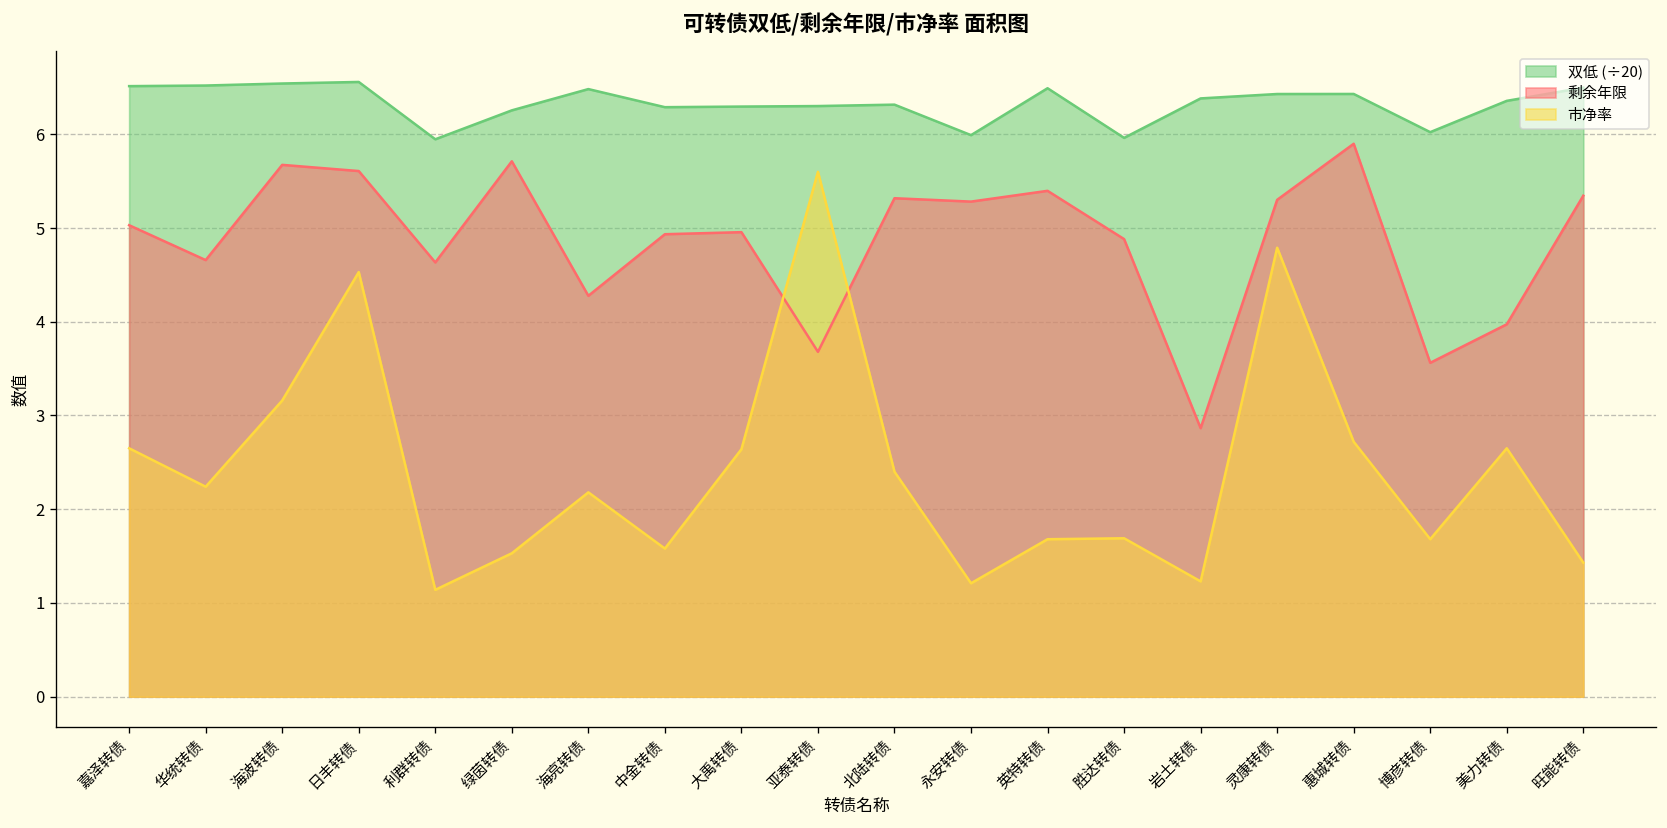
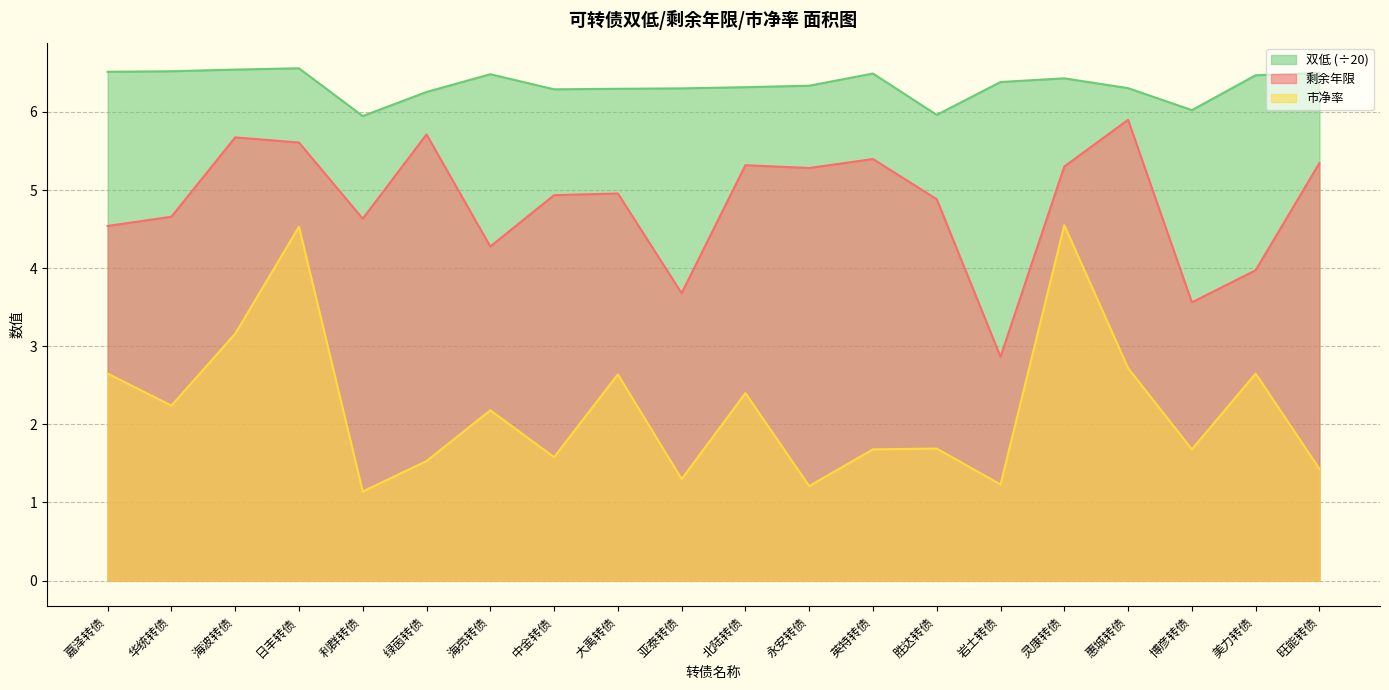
  {
    "双低 (÷20)": {
      "嘉泽转债": 6.5,
      "华统转债": 6.5,
      "海波转债": 6.5,
      "日丰转债": 6.6,
      "利群转债": 5.9,
      "绿茵转债": 6.3,
      "海亮转债": 6.5,
      "中金转债": 6.3,
      "大禹转债": 6.3,
      "亚泰转债": 6.3,
      "北陆转债": 6.3,
-     "永安转债": 6.0,
+     "永安转债": 6.3,
      "英特转债": 6.5,
      "胜达转债": 6.0,
      "岩土转债": 6.4,
      "灵康转债": 6.4,
-     "惠城转债": 6.4,
+     "惠城转债": 6.3,
      "博彦转债": 6.0,
-     "美力转债": 6.4
+     "美力转债": 6.5
    },
    "剩余年限": {
-     "嘉泽转债": 5.0,
+     "嘉泽转债": 4.5,
      "华统转债": 4.7,
      "海波转债": 5.7,
      "日丰转债": 5.6,
      "利群转债": 4.6,
      "绿茵转债": 5.7,
      "海亮转债": 4.3,
      "中金转债": 4.9,
      "大禹转债": 5.0,
      "亚泰转债": 3.7,
      "北陆转债": 5.3,
      "永安转债": 5.3,
      "英特转债": 5.4,
      "胜达转债": 4.9,
      "岩土转债": 2.9,
      "灵康转债": 5.3,
      "惠城转债": 5.9,
      "博彦转债": 3.6,
      "美力转债": 4.0,
      "旺能转债": 5.3
    },
    "市净率": {
      "嘉泽转债": 2.7,
      "华统转债": 2.2,
      "海波转债": 3.2,
      "日丰转债": 4.5,
      "利群转债": 1.1,
      "绿茵转债": 1.5,
      "海亮转债": 2.2,
      "中金转债": 1.6,
      "大禹转债": 2.6,
-     "亚泰转债": 5.6,
+     "亚泰转债": 1.3,
      "北陆转债": 2.4,
      "永安转债": 1.2,
      "英特转债": 1.7,
      "胜达转债": 1.7,
      "岩土转债": 1.2,
-     "灵康转债": 4.8,
+     "灵康转债": 4.6,
      "惠城转债": 2.7,
      "博彦转债": 1.7,
      "美力转债": 2.7,
      "旺能转债": 1.4
    }
  }
